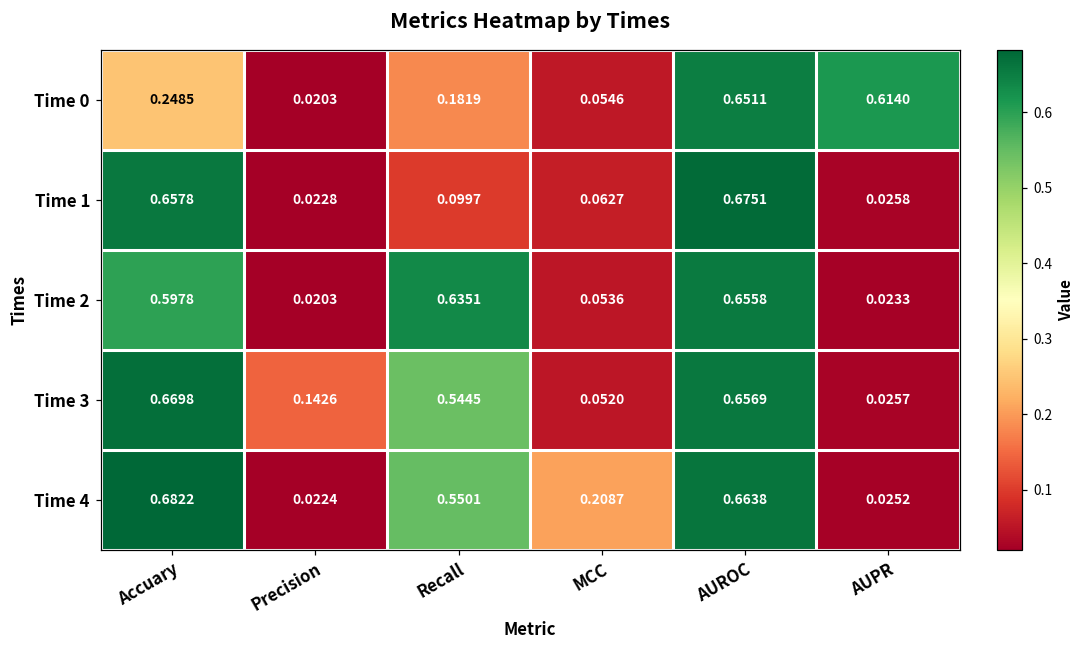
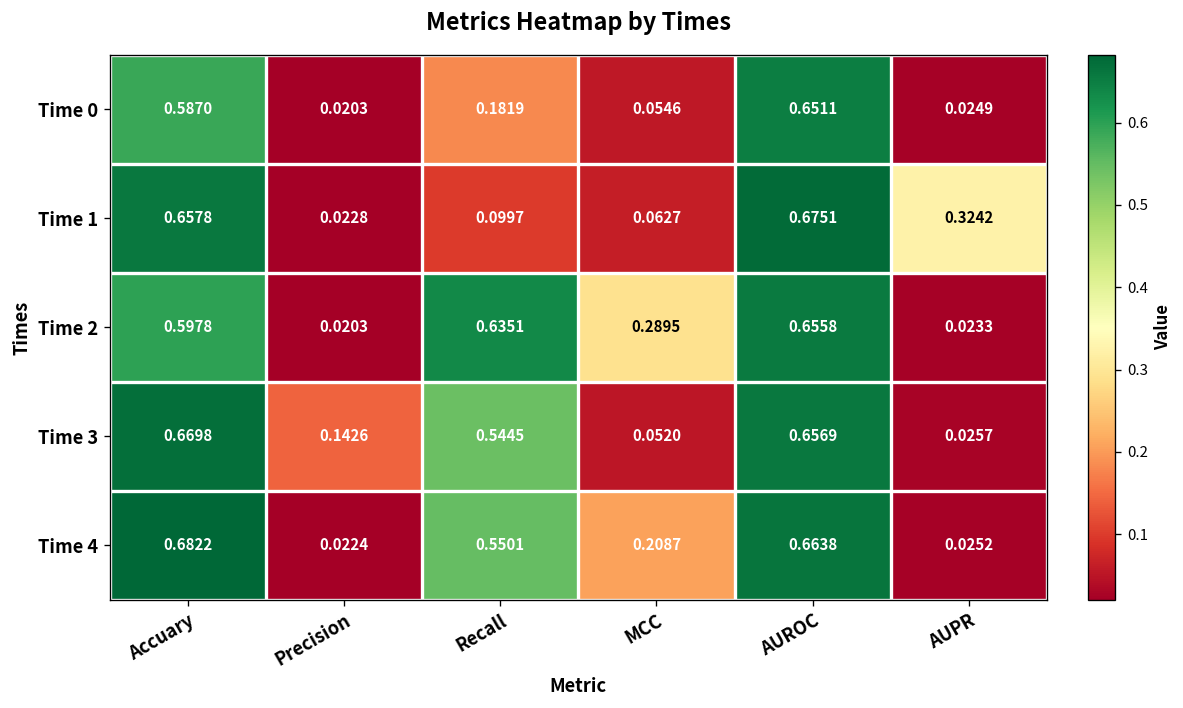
  {
    "Time 0": {
-     "Accuary": 0.2485,
+     "Accuary": 0.5870,
      "Precision": 0.0203,
      "Recall": 0.1819,
      "MCC": 0.0546,
      "AUROC": 0.6511,
-     "AUPR": 0.6140
+     "AUPR": 0.0249
    },
    "Time 1": {
      "Accuary": 0.6578,
      "Precision": 0.0228,
      "Recall": 0.0997,
      "MCC": 0.0627,
      "AUROC": 0.6751,
-     "AUPR": 0.0258
+     "AUPR": 0.3242
    },
    "Time 2": {
      "Accuary": 0.5978,
      "Precision": 0.0203,
      "Recall": 0.6351,
-     "MCC": 0.0536,
+     "MCC": 0.2895,
      "AUROC": 0.6558,
      "AUPR": 0.0233
    },
    "Time 3": {
      "Accuary": 0.6698,
      "Precision": 0.1426,
      "Recall": 0.5445,
      "MCC": 0.0520,
      "AUROC": 0.6569,
      "AUPR": 0.0257
    },
    "Time 4": {
      "Accuary": 0.6822,
      "Precision": 0.0224,
      "Recall": 0.5501,
      "MCC": 0.2087,
      "AUROC": 0.6638,
      "AUPR": 0.0252
    }
  }
